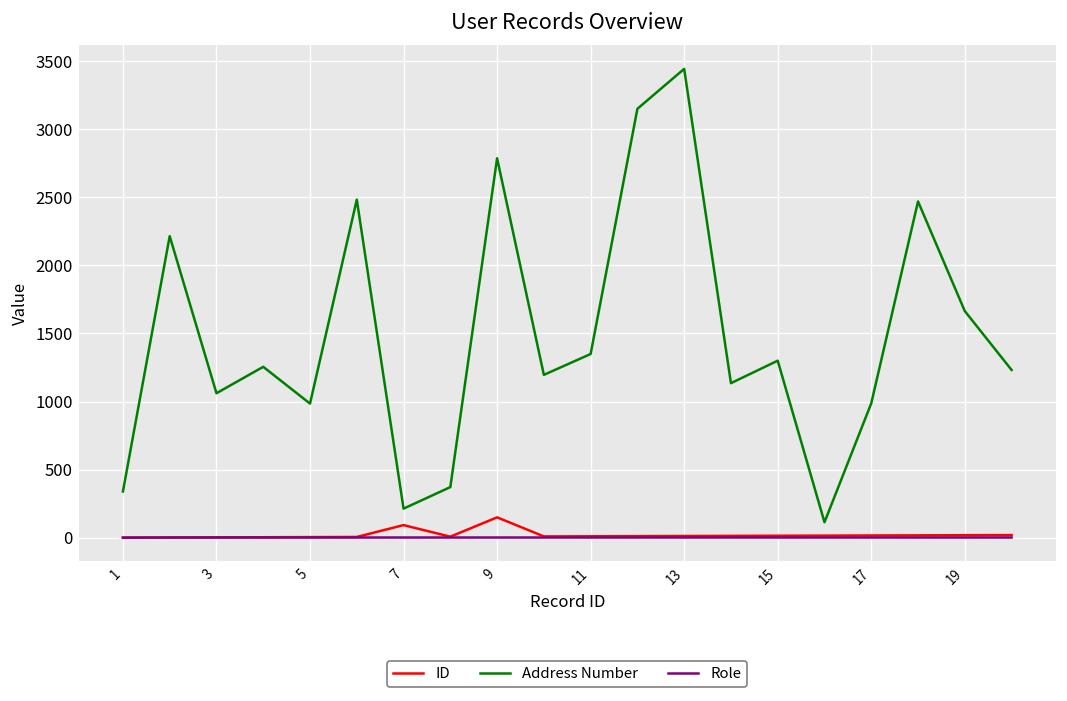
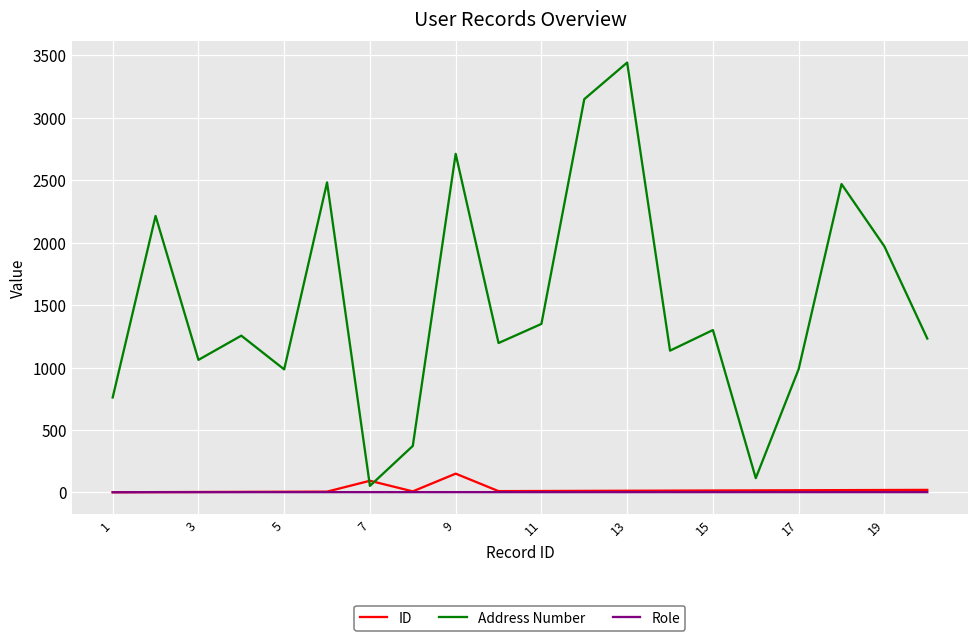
  {
    "ID": {
      "7": 90,
      "9": 150
    },
    "Address Number": {
-     "1": 340,
+     "1": 760,
      "3": 1060,
      "5": 990,
-     "7": 210,
-     "9": 2790,
+     "7": 50,
+     "9": 2710,
      "11": 1350,
      "13": 3440,
      "15": 1300,
      "17": 990,
-     "19": 1660
+     "19": 1970
    },
    "Role": {
      "7": 0,
      "9": 0
    }
  }
